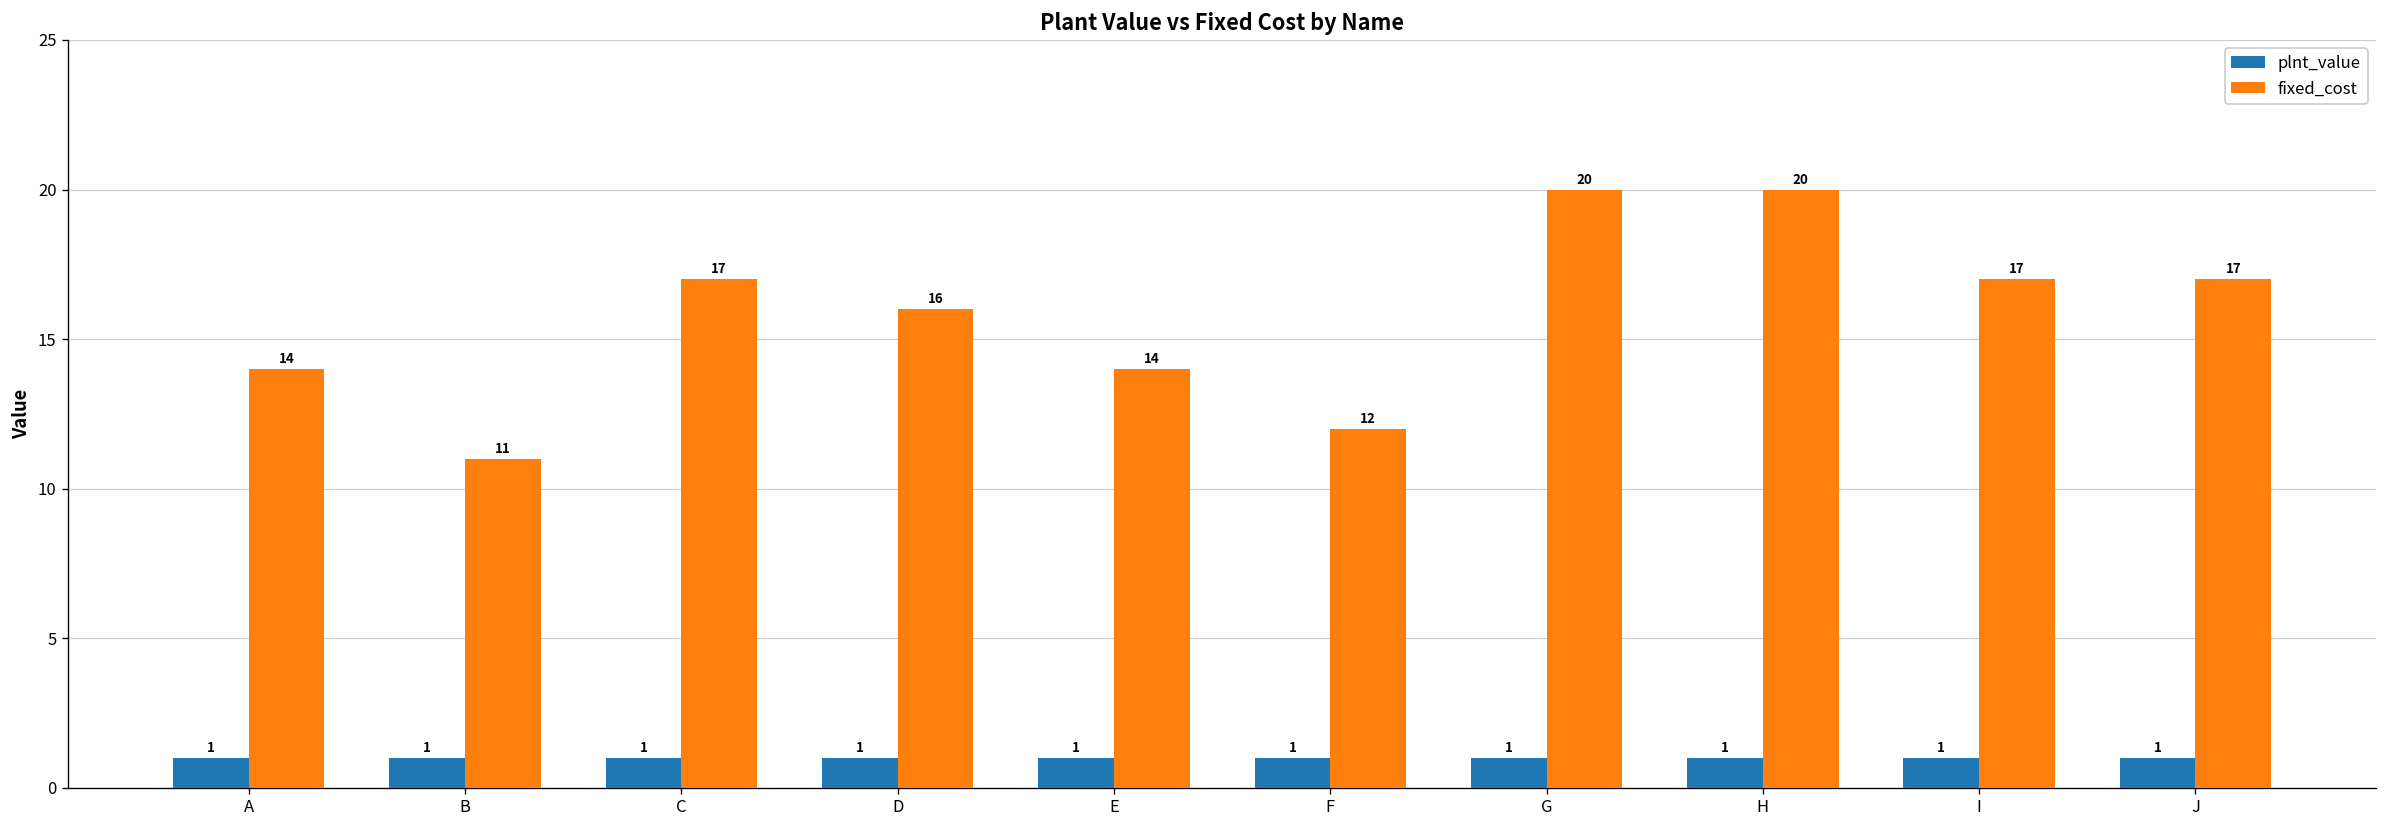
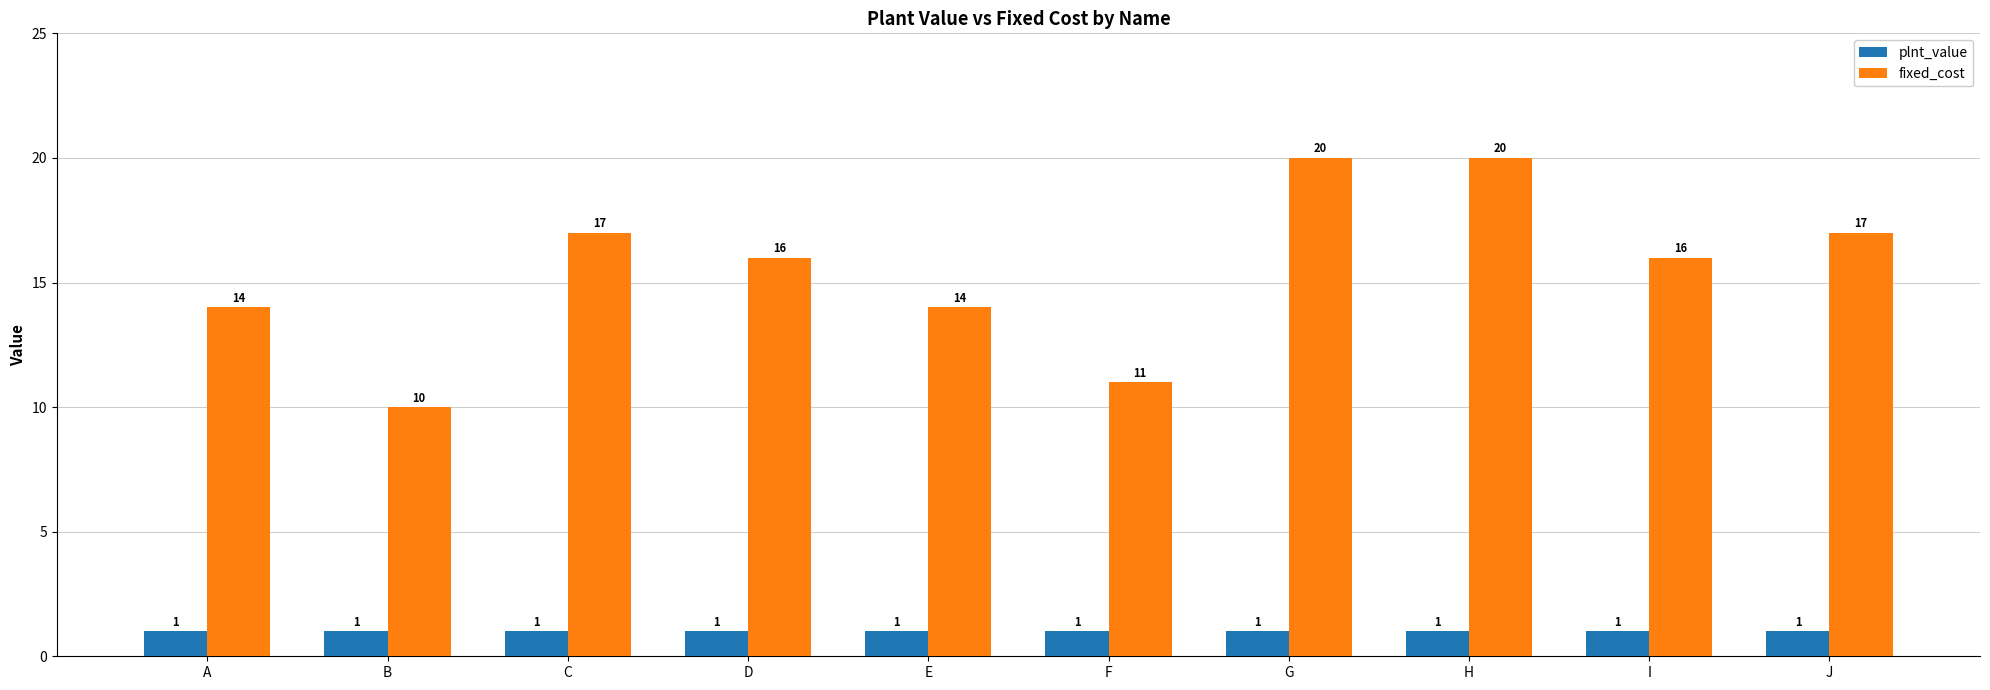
  {
    "plnt_value": {
      "A": 1,
      "B": 1,
      "C": 1,
      "D": 1,
      "E": 1,
      "F": 1,
      "G": 1,
      "H": 1,
      "I": 1,
      "J": 1
    },
    "fixed_cost": {
      "A": 14,
-     "B": 11,
+     "B": 10,
      "C": 17,
      "D": 16,
      "E": 14,
-     "F": 12,
+     "F": 11,
      "G": 20,
      "H": 20,
-     "I": 17,
+     "I": 16,
      "J": 17
    }
  }
